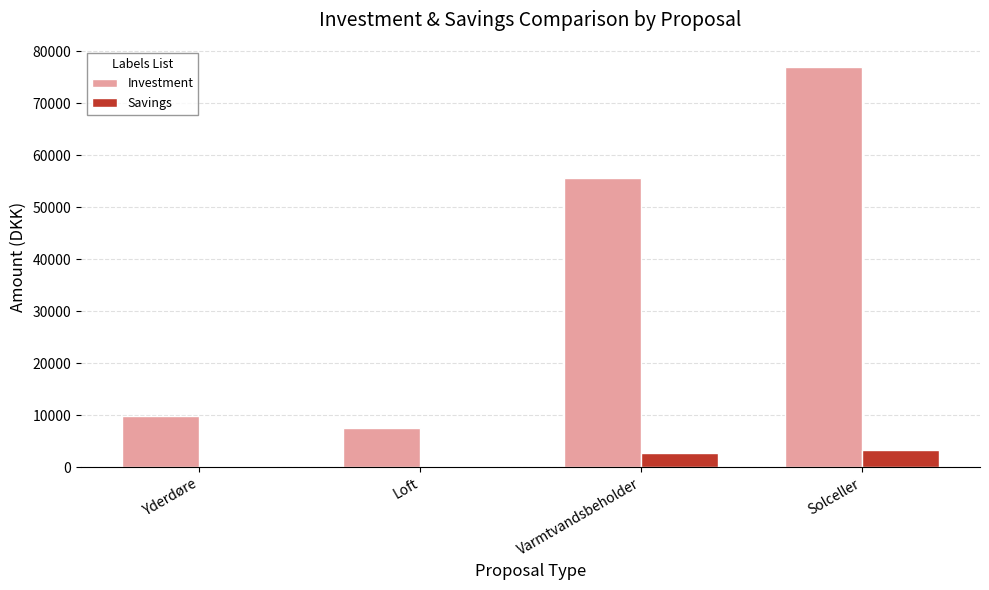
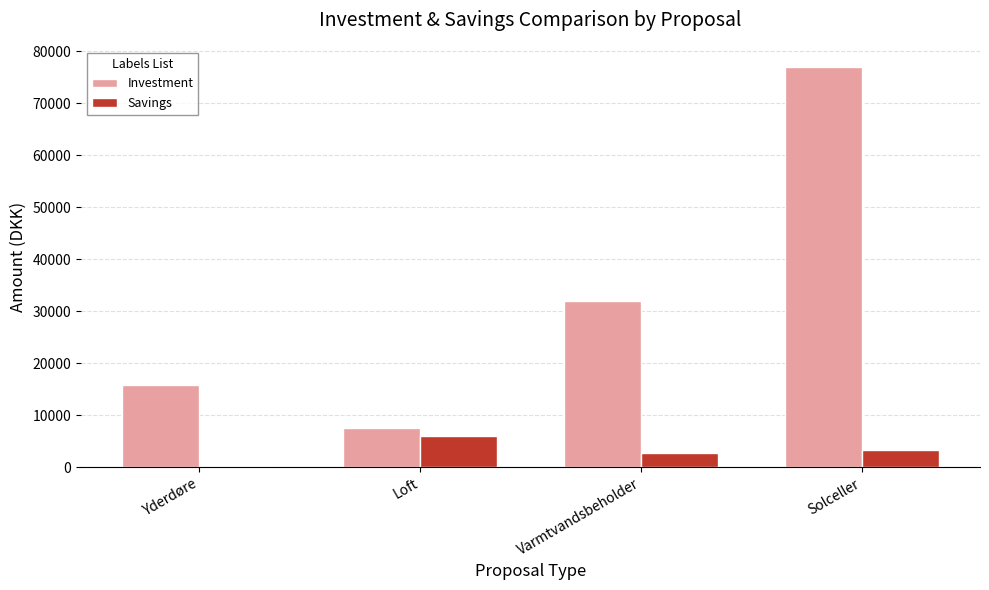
  {
    "Investment": {
-     "Yderdøre": 10000,
+     "Yderdøre": 16000,
      "Loft": 8000,
-     "Varmtvandsbeholder": 56000,
+     "Varmtvandsbeholder": 32000,
      "Solceller": 77000
    },
    "Savings": {
-     "Loft": 0,
+     "Loft": 6000,
      "Varmtvandsbeholder": 3000,
      "Solceller": 3000
    }
  }
